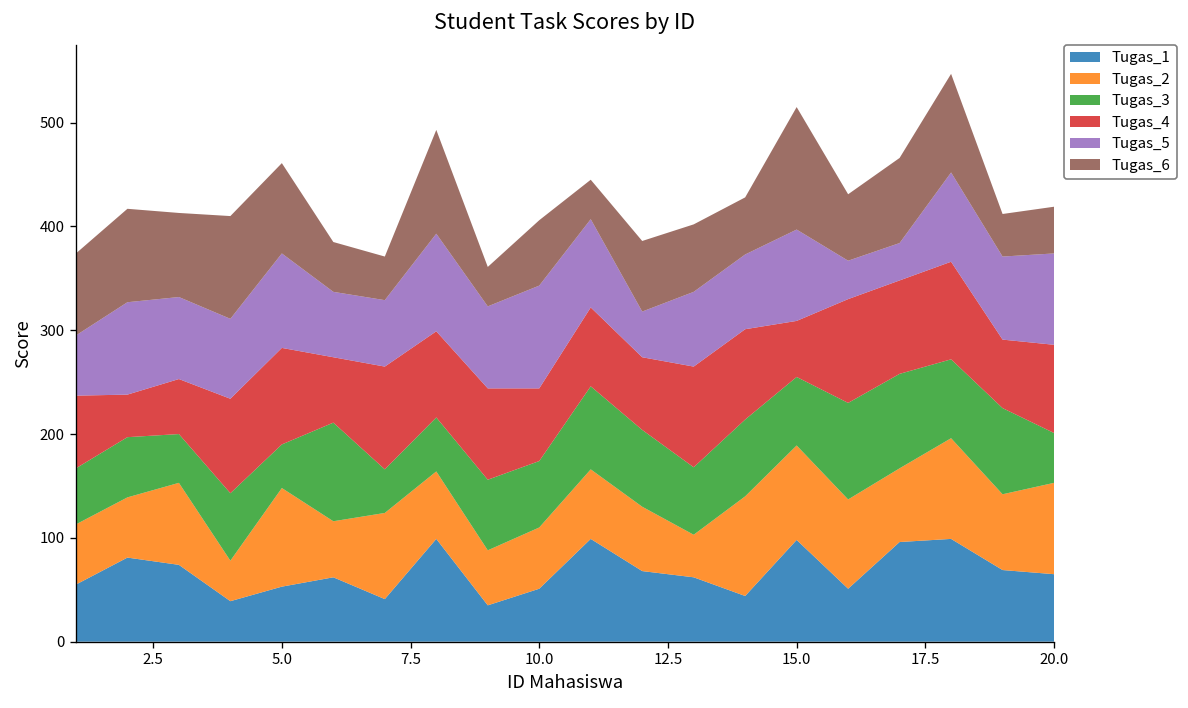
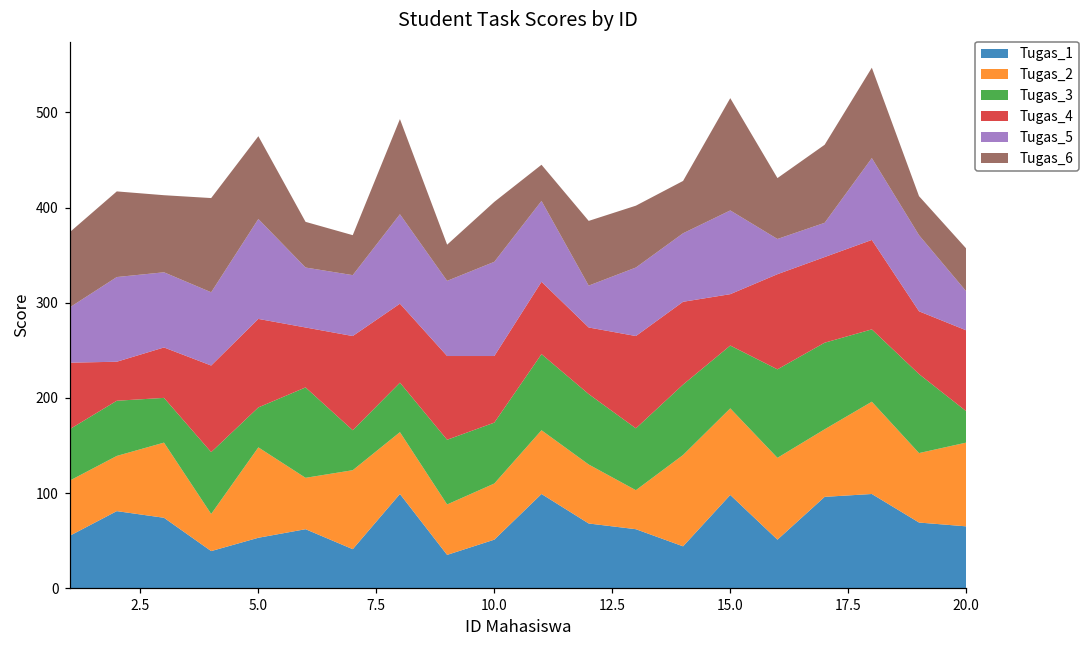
  {
    "Tugas_1": {
      "5.0": 50,
      "10.0": 50,
      "15.0": 100,
      "20.0": 70
    },
    "Tugas_2": {
      "5.0": 100,
      "10.0": 60,
      "15.0": 90,
      "20.0": 90
    },
    "Tugas_3": {
      "5.0": 40,
      "10.0": 60,
      "15.0": 70,
-     "20.0": 50
+     "20.0": 30
    },
    "Tugas_4": {
      "5.0": 90,
      "10.0": 70,
      "15.0": 50,
      "20.0": 90
    },
    "Tugas_5": {
-     "5.0": 90,
+     "5.0": 110,
      "10.0": 100,
      "15.0": 90,
-     "20.0": 90
+     "20.0": 40
    },
    "Tugas_6": {
      "5.0": 90,
      "10.0": 60,
      "15.0": 120,
      "20.0": 50
    }
  }
